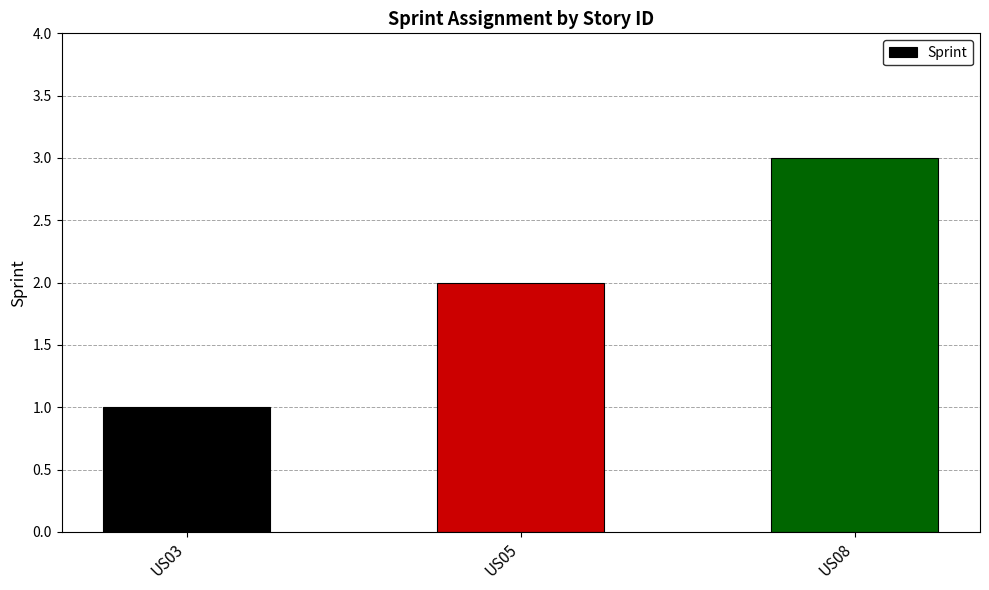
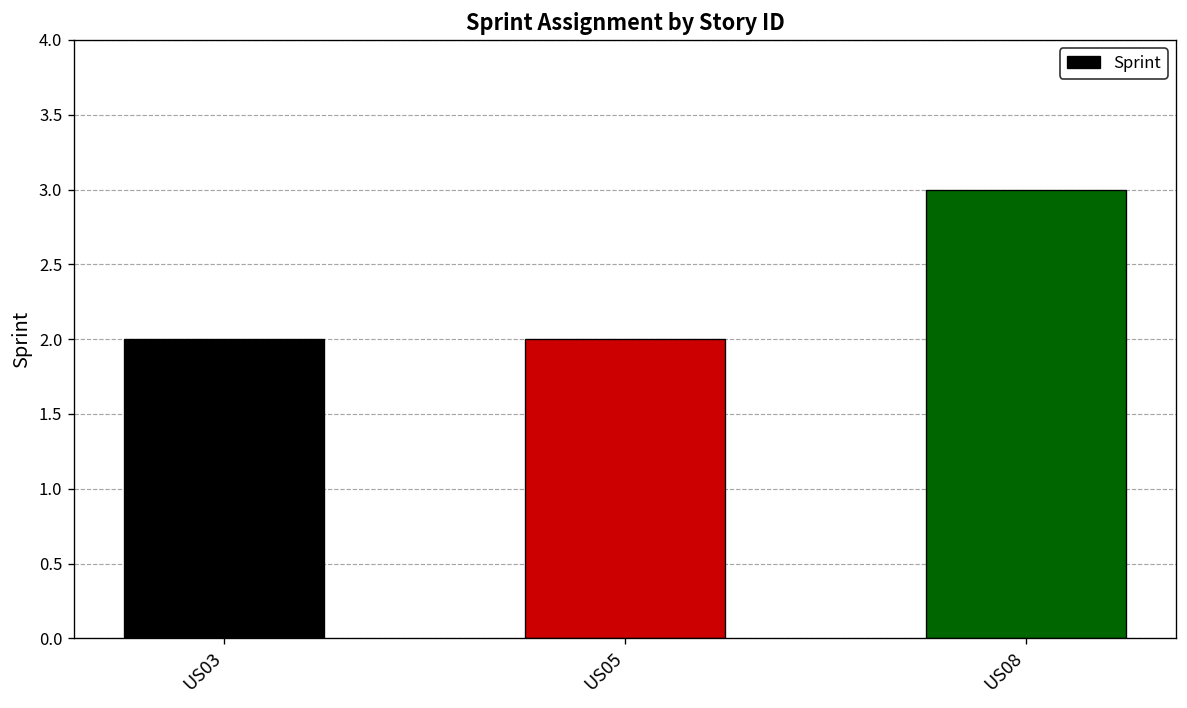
  {
-   "US03": 1,
+   "US03": 2,
    "US05": 2,
    "US08": 3
  }
